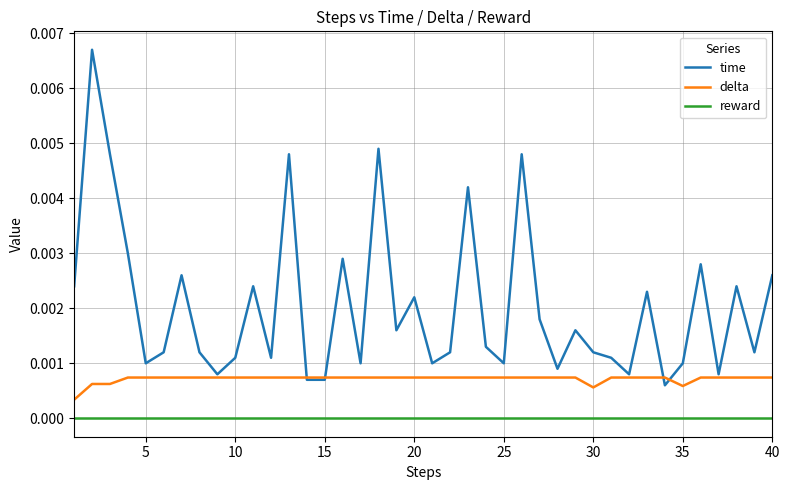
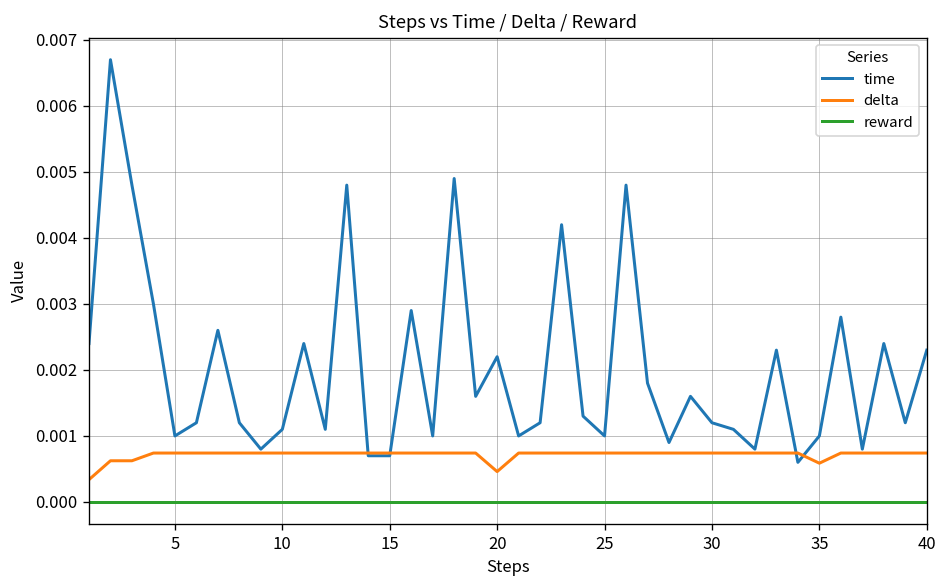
  {
    "time": {
      "5": 0.0010,
      "10": 0.0011,
      "20": 0.0022,
      "25": 0.0010,
      "30": 0.0012,
      "35": 0.0010,
-     "40": 0.0026
+     "40": 0.0023
    },
    "delta": {
      "5": 0.0007,
      "10": 0.0007,
-     "20": 0.0007,
+     "20": 0.0005,
      "25": 0.0007,
-     "30": 0.0006,
+     "30": 0.0007,
      "35": 0.0006,
      "40": 0.0007
    },
    "reward": {
      "5": 0.0000,
      "10": 0.0000,
      "15": 0.0000,
      "20": 0.0000,
      "25": 0.0000,
      "30": 0.0000,
      "35": 0.0000,
      "40": 0.0000
    }
  }
